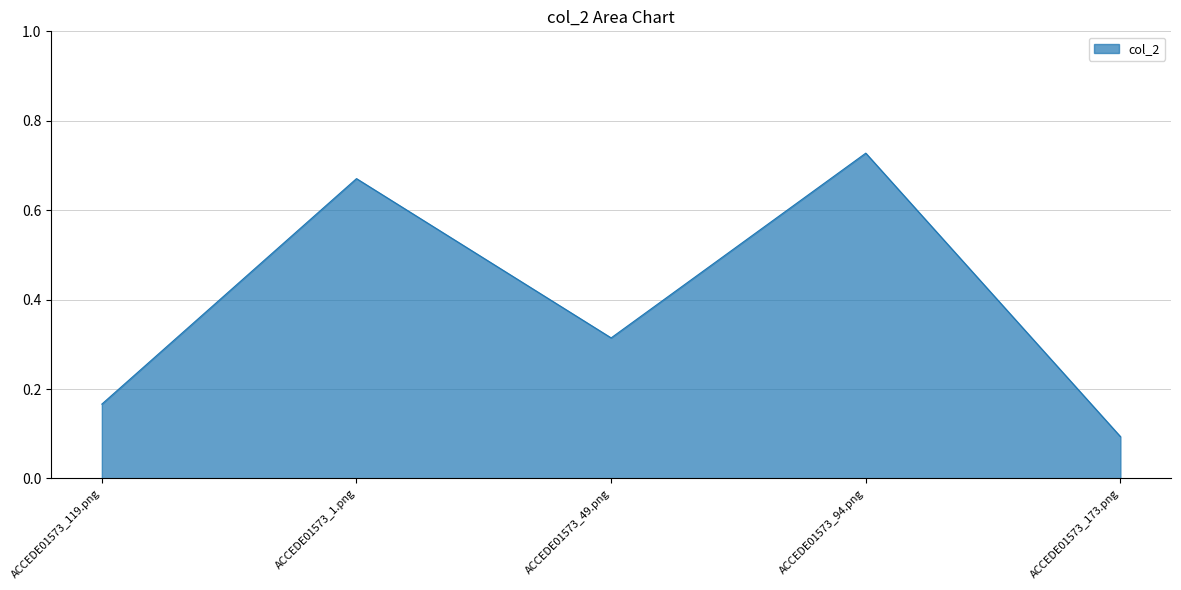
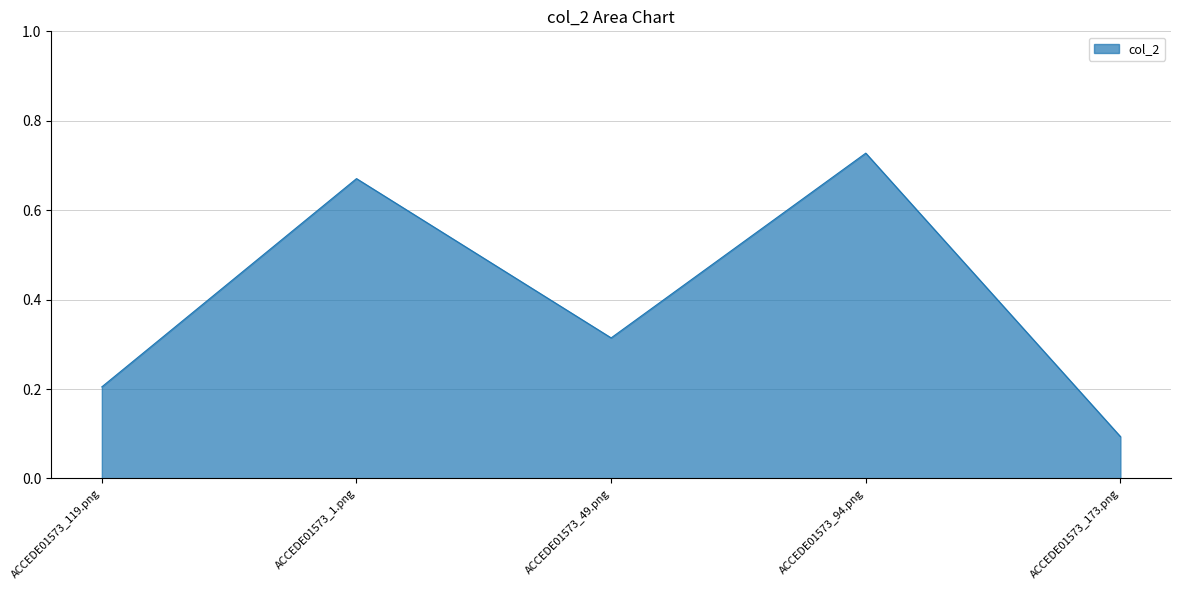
  {
-   "ACCEDE01573_119.png": 0.17,
+   "ACCEDE01573_119.png": 0.20,
    "ACCEDE01573_1.png": 0.67,
    "ACCEDE01573_49.png": 0.31,
    "ACCEDE01573_94.png": 0.73,
    "ACCEDE01573_173.png": 0.09
  }
